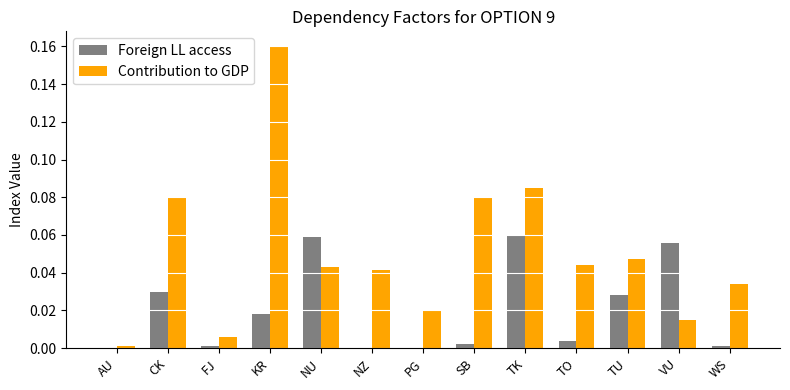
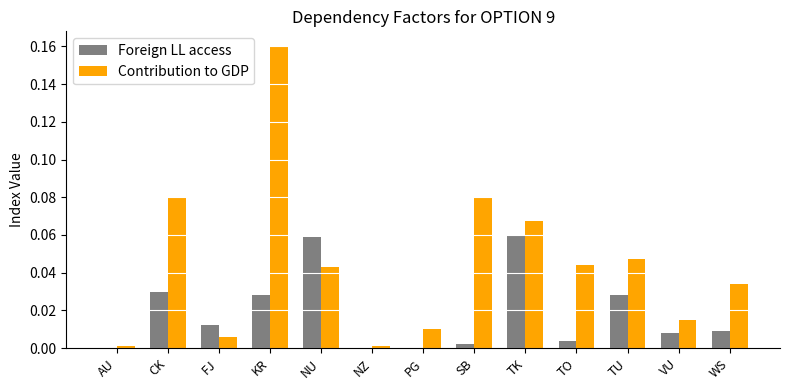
  {
    "Foreign LL access": {
      "AU": 0.000,
      "CK": 0.030,
-     "FJ": 0.001,
-     "KR": 0.018,
+     "FJ": 0.012,
+     "KR": 0.028,
      "NU": 0.059,
      "NZ": 0.000,
      "PG": 0.000,
      "SB": 0.002,
      "TK": 0.060,
      "TO": 0.004,
      "TU": 0.028,
-     "VU": 0.056,
-     "WS": 0.001
+     "VU": 0.008,
+     "WS": 0.009
    },
    "Contribution to GDP": {
      "CK": 0.080,
      "FJ": 0.006,
      "KR": 0.160,
      "NU": 0.043,
-     "NZ": 0.042,
-     "PG": 0.02,
+     "NZ": 0.001,
+     "PG": 0.01,
      "SB": 0.080,
-     "TK": 0.085,
+     "TK": 0.067,
      "TO": 0.044,
      "TU": 0.047,
      "VU": 0.015,
      "WS": 0.034
    }
  }
